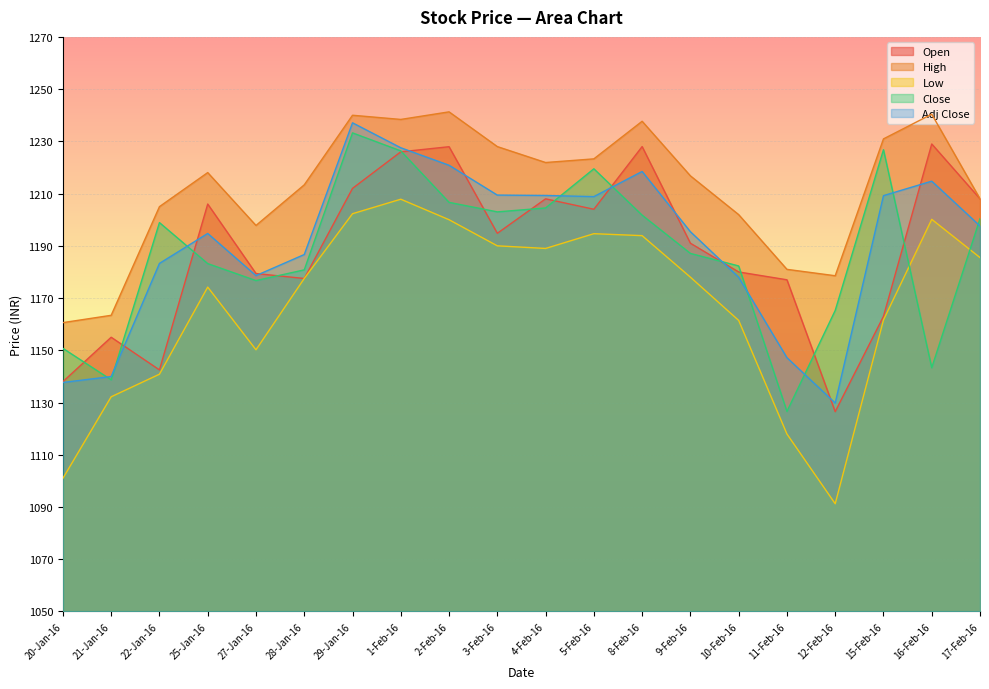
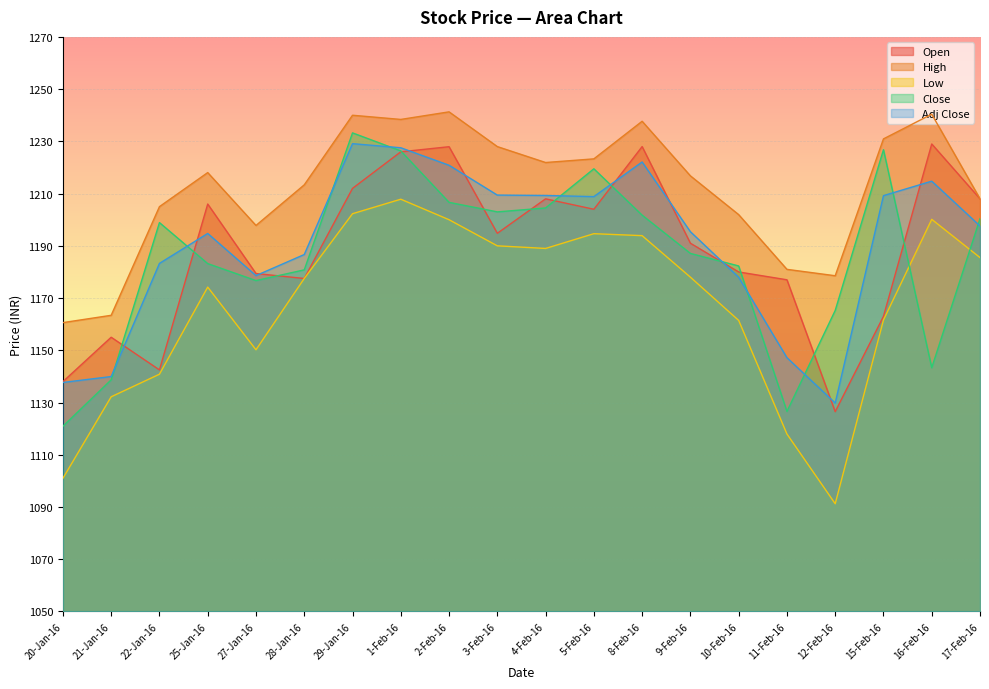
  {
    "Close": {
-     "20-Jan-16": 1151,
+     "20-Jan-16": 1121,
      "21-Jan-16": 1139,
      "22-Jan-16": 1199,
      "25-Jan-16": 1183,
      "27-Jan-16": 1177,
      "28-Jan-16": 1181,
      "29-Jan-16": 1233,
      "2-Feb-16": 1207,
      "3-Feb-16": 1203,
      "4-Feb-16": 1205,
      "5-Feb-16": 1220,
      "8-Feb-16": 1202,
      "9-Feb-16": 1187,
      "10-Feb-16": 1182,
      "11-Feb-16": 1127,
      "12-Feb-16": 1165,
      "15-Feb-16": 1227,
      "16-Feb-16": 1143,
      "17-Feb-16": 1200
    },
    "Adj Close": {
      "21-Jan-16": 1140,
      "22-Jan-16": 1183,
      "25-Jan-16": 1195,
      "28-Jan-16": 1187,
-     "29-Jan-16": 1237,
+     "29-Jan-16": 1229,
      "1-Feb-16": 1228,
      "2-Feb-16": 1221,
      "3-Feb-16": 1209,
      "4-Feb-16": 1209,
      "5-Feb-16": 1209,
-     "8-Feb-16": 1218,
+     "8-Feb-16": 1222,
      "9-Feb-16": 1195,
      "10-Feb-16": 1178,
      "11-Feb-16": 1147,
      "12-Feb-16": 1130,
      "15-Feb-16": 1209,
      "16-Feb-16": 1215,
      "17-Feb-16": 1198
    }
  }
